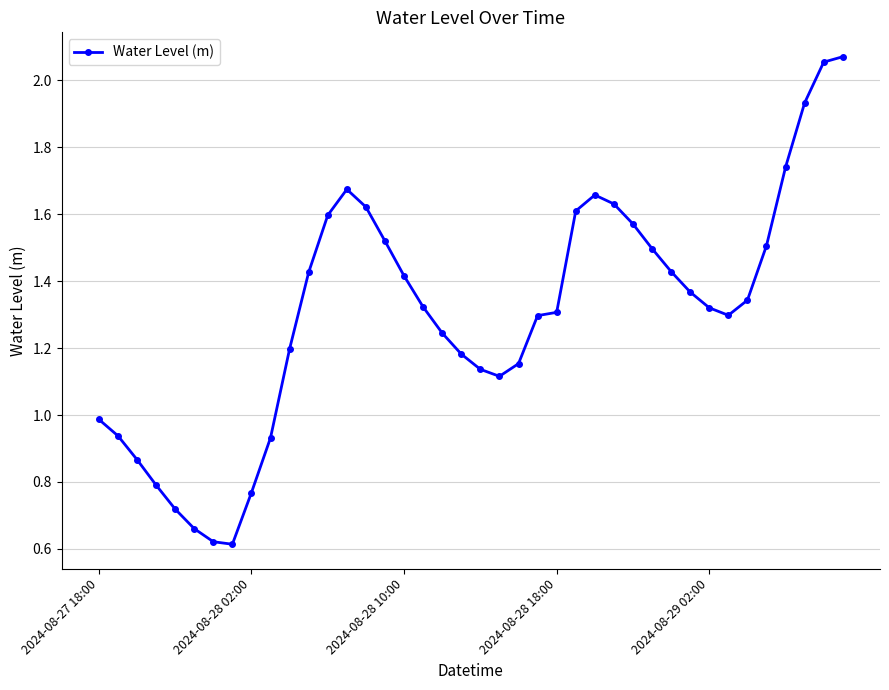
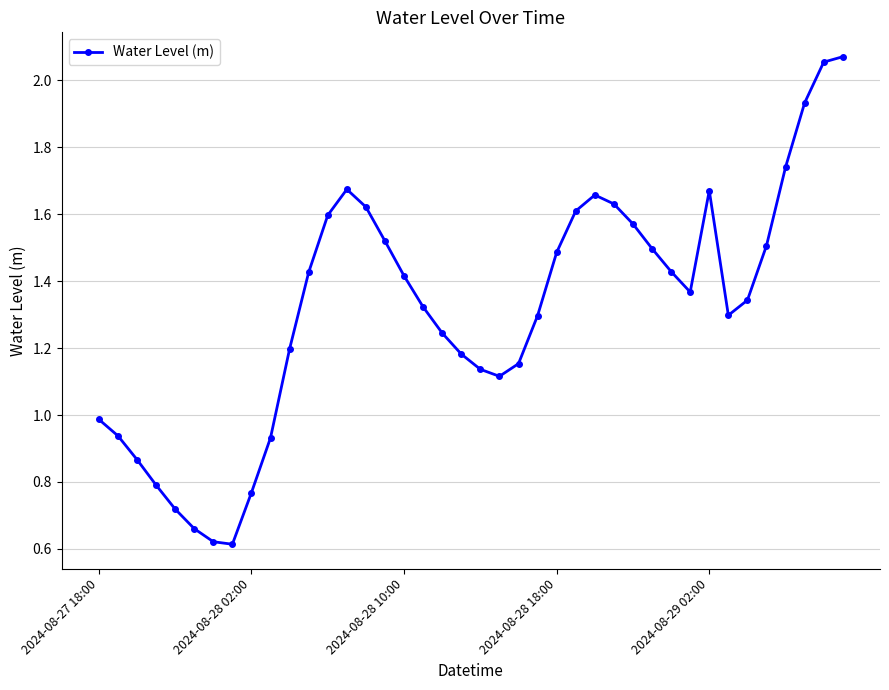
  {
    "2024-08-27 18:00": 0.99,
    "2024-08-28 02:00": 0.77,
    "2024-08-28 10:00": 1.42,
-   "2024-08-28 18:00": 1.31,
-   "2024-08-29 02:00": 1.32
+   "2024-08-28 18:00": 1.49,
+   "2024-08-29 02:00": 1.67
  }
